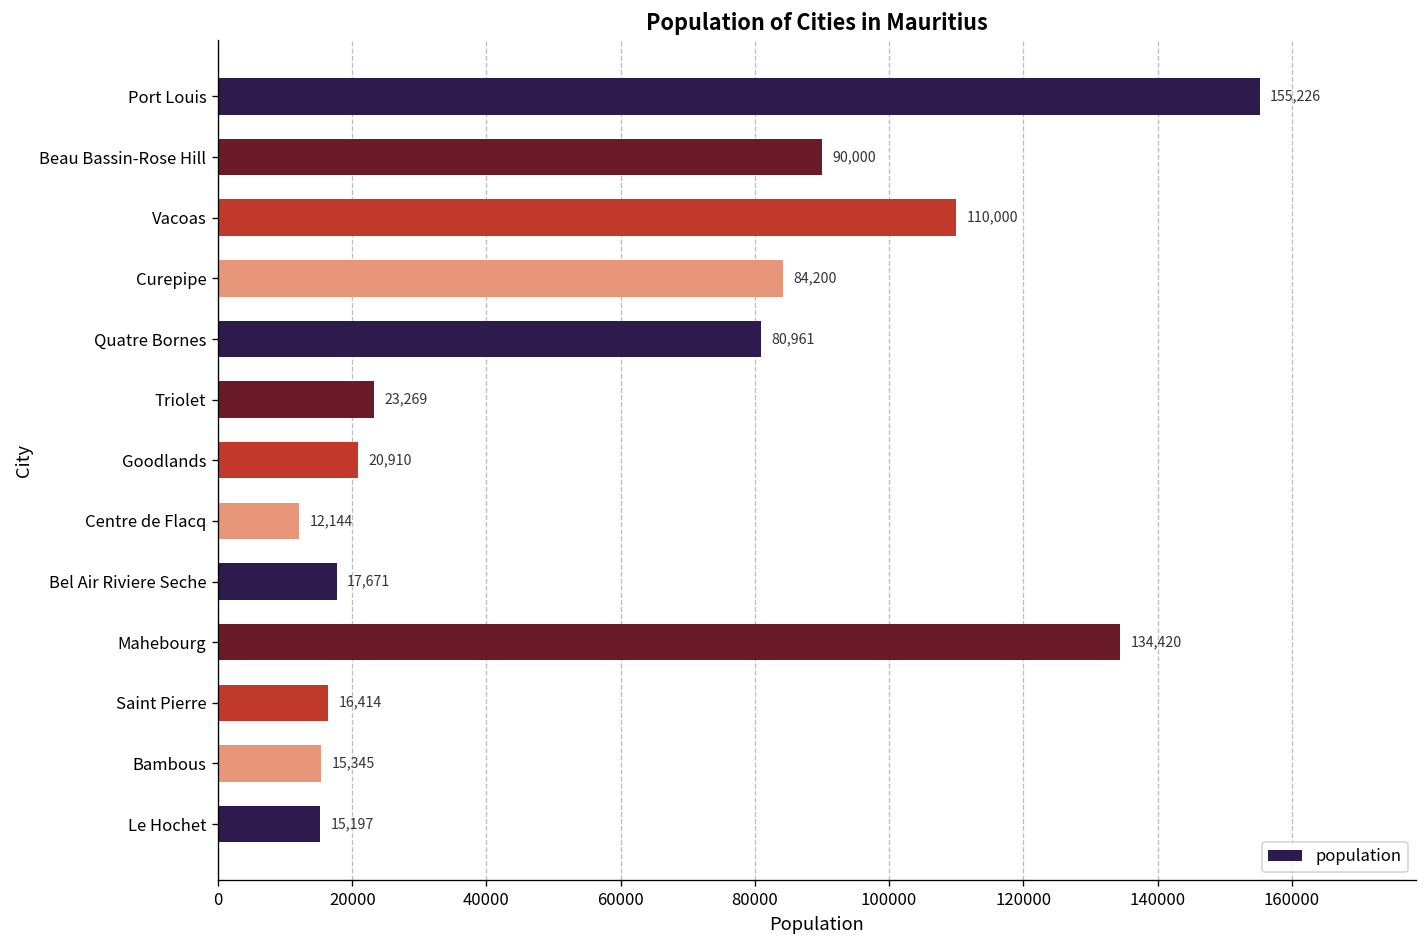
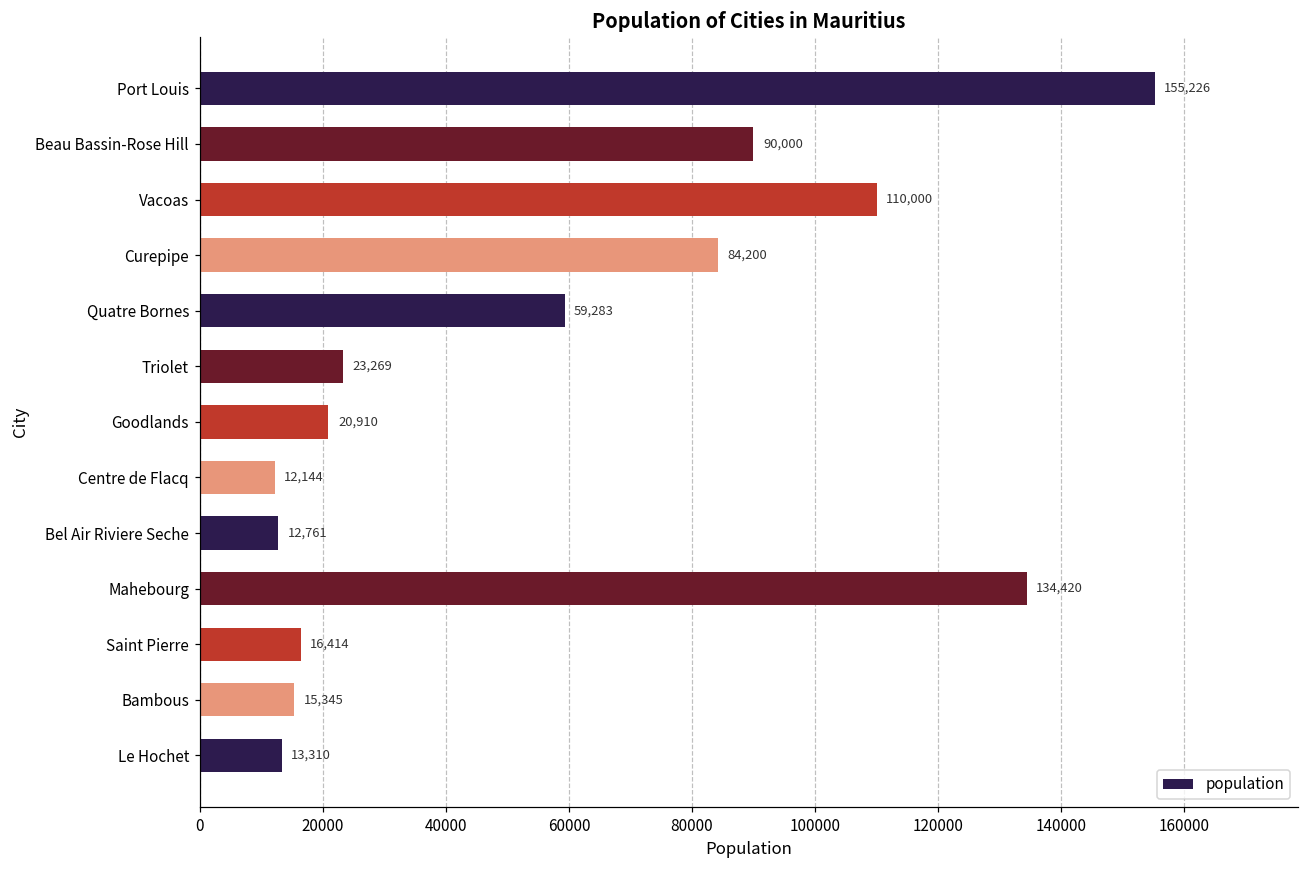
  {
    "Port Louis": "155,226",
    "Beau Bassin-Rose Hill": "90,000",
    "Vacoas": "110,000",
    "Curepipe": "84,200",
-   "Quatre Bornes": "80,961",
+   "Quatre Bornes": "59,283",
    "Triolet": "23,269",
    "Goodlands": "20,910",
    "Centre de Flacq": "12,144",
-   "Bel Air Riviere Seche": "17,671",
+   "Bel Air Riviere Seche": "12,761",
    "Mahebourg": "134,420",
    "Saint Pierre": "16,414",
    "Bambous": "15,345",
-   "Le Hochet": "15,197"
+   "Le Hochet": "13,310"
  }
